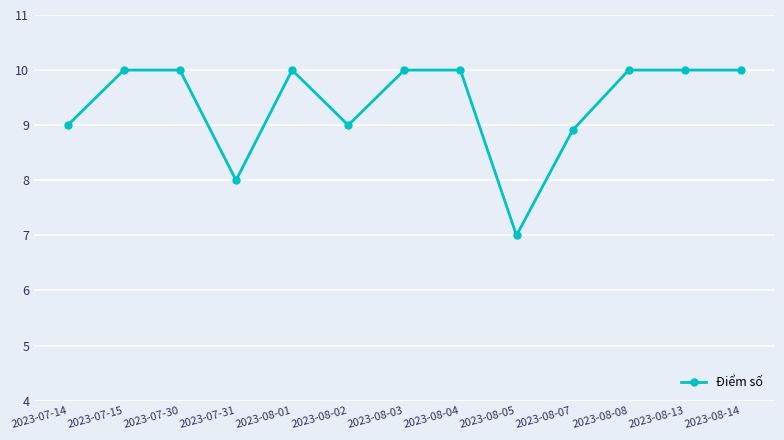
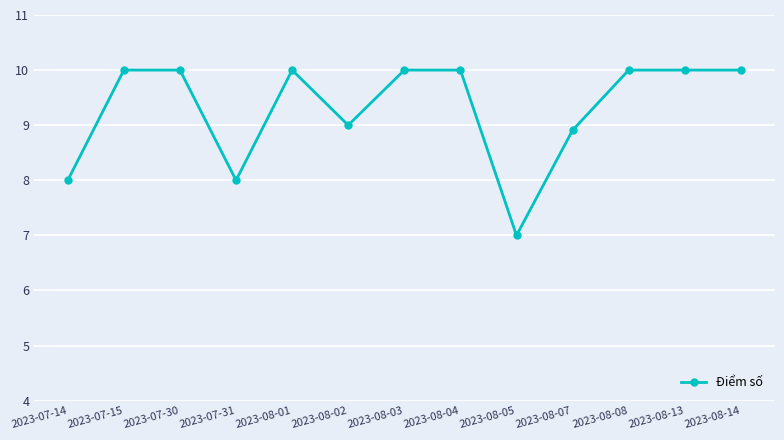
  {
-   "2023-07-14": 9,
+   "2023-07-14": 8,
    "2023-07-15": 10,
    "2023-07-30": 10,
    "2023-07-31": 8,
    "2023-08-01": 10,
    "2023-08-02": 9,
    "2023-08-03": 10,
    "2023-08-04": 10,
    "2023-08-05": 7,
    "2023-08-07": 8.9,
    "2023-08-08": 10,
    "2023-08-13": 10,
    "2023-08-14": 10
  }
